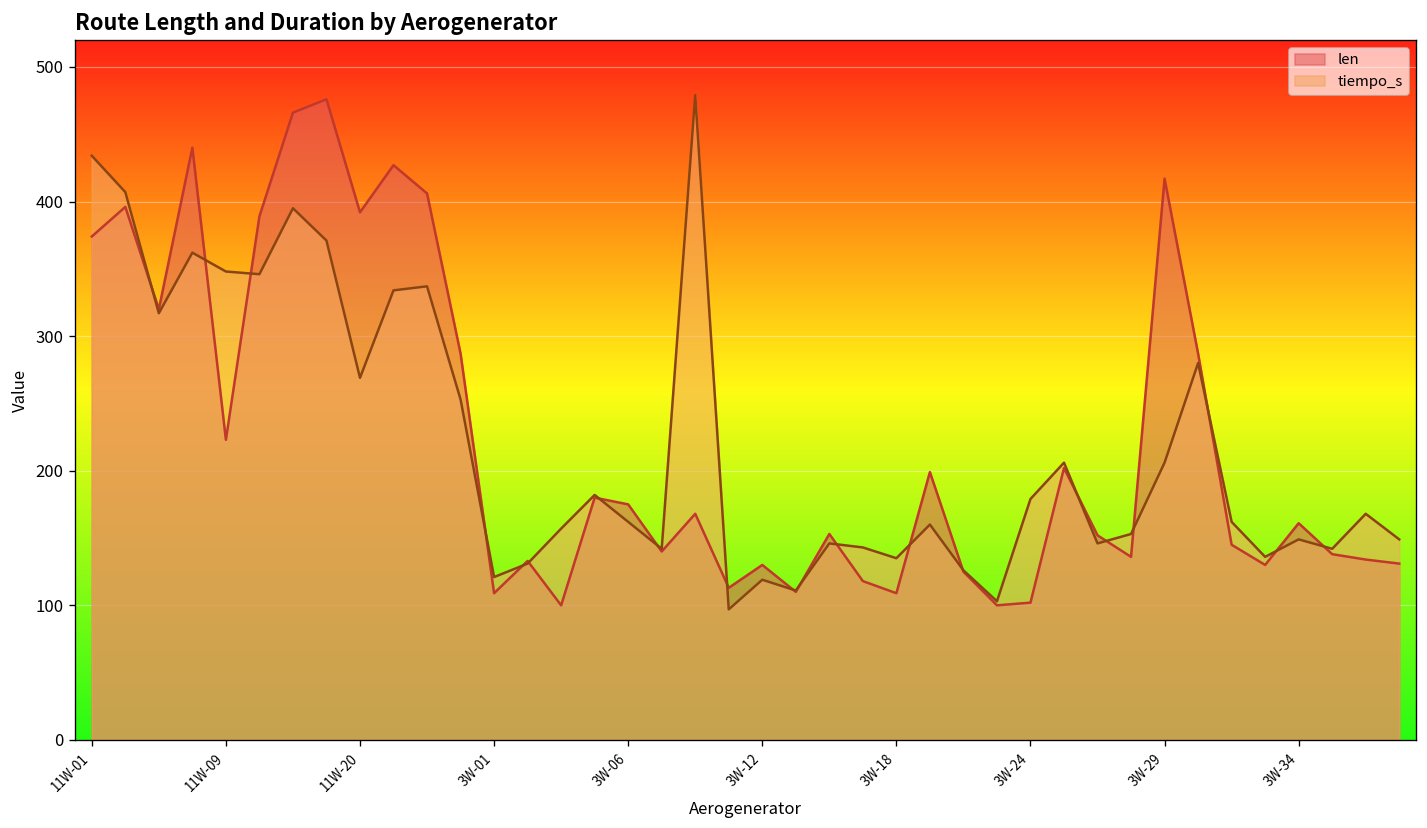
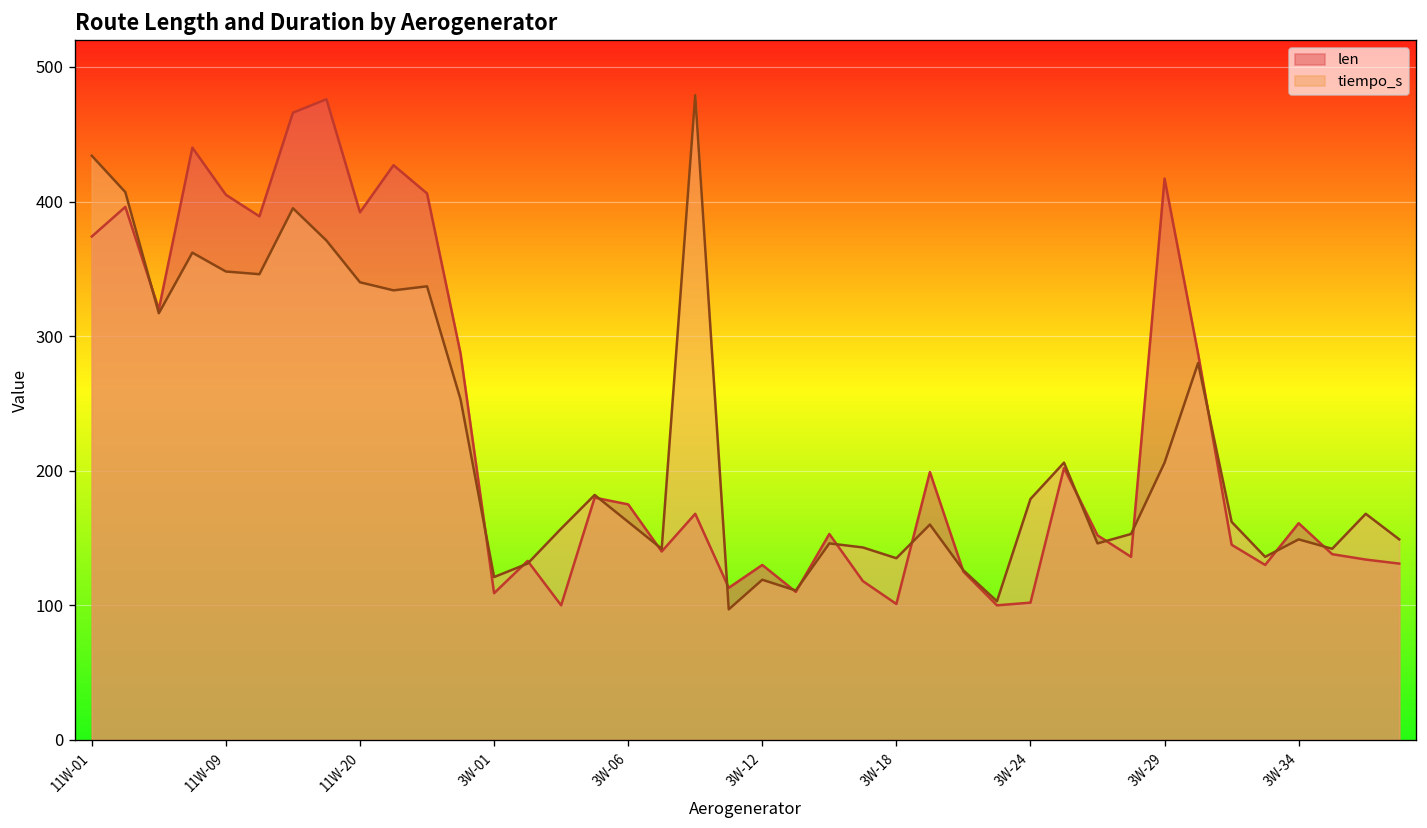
  {
    "len": {
      "11W-01": 374,
-     "11W-09": 223,
+     "11W-09": 405,
      "11W-20": 392,
      "3W-01": 109,
      "3W-06": 175,
      "3W-12": 130,
-     "3W-18": 109,
+     "3W-18": 101,
      "3W-24": 102,
      "3W-29": 417,
      "3W-34": 161
    },
    "tiempo_s": {
      "11W-01": 434,
      "11W-09": 348,
-     "11W-20": 269,
+     "11W-20": 340,
      "3W-01": 121,
      "3W-06": 162,
      "3W-12": 119,
      "3W-18": 135,
      "3W-24": 179,
      "3W-29": 206,
      "3W-34": 149
    }
  }
